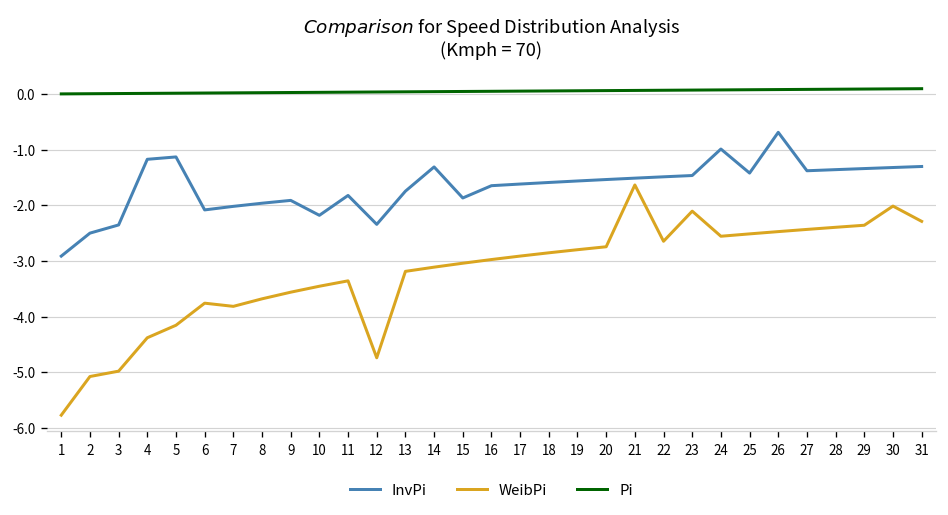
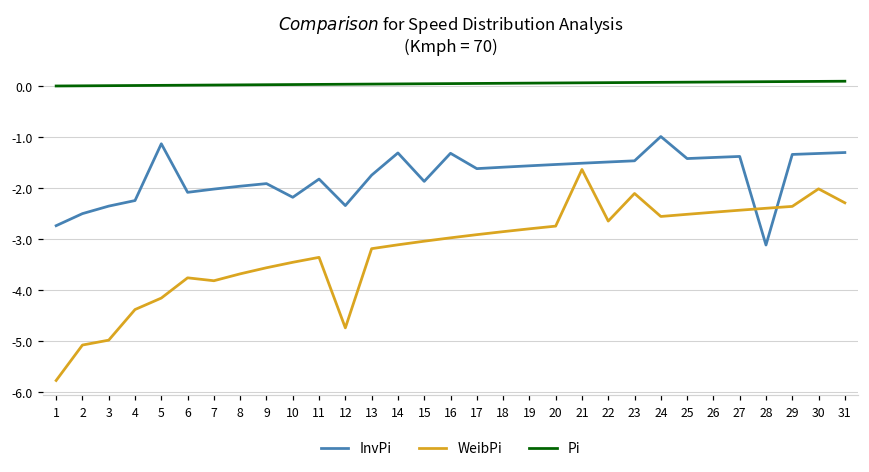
  {
    "InvPi": {
-     "1": -2.9,
+     "1": -2.7,
      "2": -2.5,
      "3": -2.4,
-     "4": -1.2,
+     "4": -2.2,
      "5": -1.1,
      "6": -2.1,
      "7": -2.0,
      "8": -2.0,
      "9": -1.9,
      "10": -2.2,
      "11": -1.8,
      "12": -2.3,
      "13": -1.7,
      "14": -1.3,
      "15": -1.9,
-     "16": -1.6,
+     "16": -1.3,
      "17": -1.6,
      "18": -1.6,
      "19": -1.6,
      "20": -1.5,
      "21": -1.5,
      "22": -1.5,
      "23": -1.5,
      "24": -1.0,
      "25": -1.4,
-     "26": -0.7,
+     "26": -1.4,
      "27": -1.4,
-     "28": -1.4,
+     "28": -3.1,
      "29": -1.3,
      "30": -1.3,
      "31": -1.3
    },
    "WeibPi": {
      "1": -5.8,
      "2": -5.1,
      "3": -5.0,
      "4": -4.4,
      "5": -4.2,
      "6": -3.8,
      "7": -3.8,
      "8": -3.7,
      "9": -3.6,
      "10": -3.5,
      "11": -3.4,
      "12": -4.7,
      "13": -3.2,
      "14": -3.1,
      "15": -3.0,
      "16": -3.0,
      "17": -2.9,
      "18": -2.9,
      "19": -2.8,
      "20": -2.7,
      "21": -1.6,
      "22": -2.6,
      "23": -2.1,
      "24": -2.6,
      "25": -2.5,
      "26": -2.5,
      "27": -2.4,
      "28": -2.4,
      "29": -2.4,
      "30": -2.0,
      "31": -2.3
    },
    "Pi": {
      "1": 0.0,
      "2": 0.0,
      "3": 0.0,
      "4": 0.0,
      "5": 0.0,
      "6": 0.0,
      "7": 0.0,
      "8": 0.0,
      "9": 0.0,
      "10": 0.0,
      "11": 0.0,
      "12": 0.0,
      "13": 0.0,
      "14": 0.0,
      "15": 0.0,
      "16": 0.0,
      "17": 0.1,
      "18": 0.1,
      "19": 0.1,
      "20": 0.1,
      "21": 0.1,
      "22": 0.1,
      "23": 0.1,
      "24": 0.1,
      "25": 0.1,
      "26": 0.1,
      "27": 0.1,
      "28": 0.1,
      "29": 0.1,
      "30": 0.1,
      "31": 0.1
    }
  }
